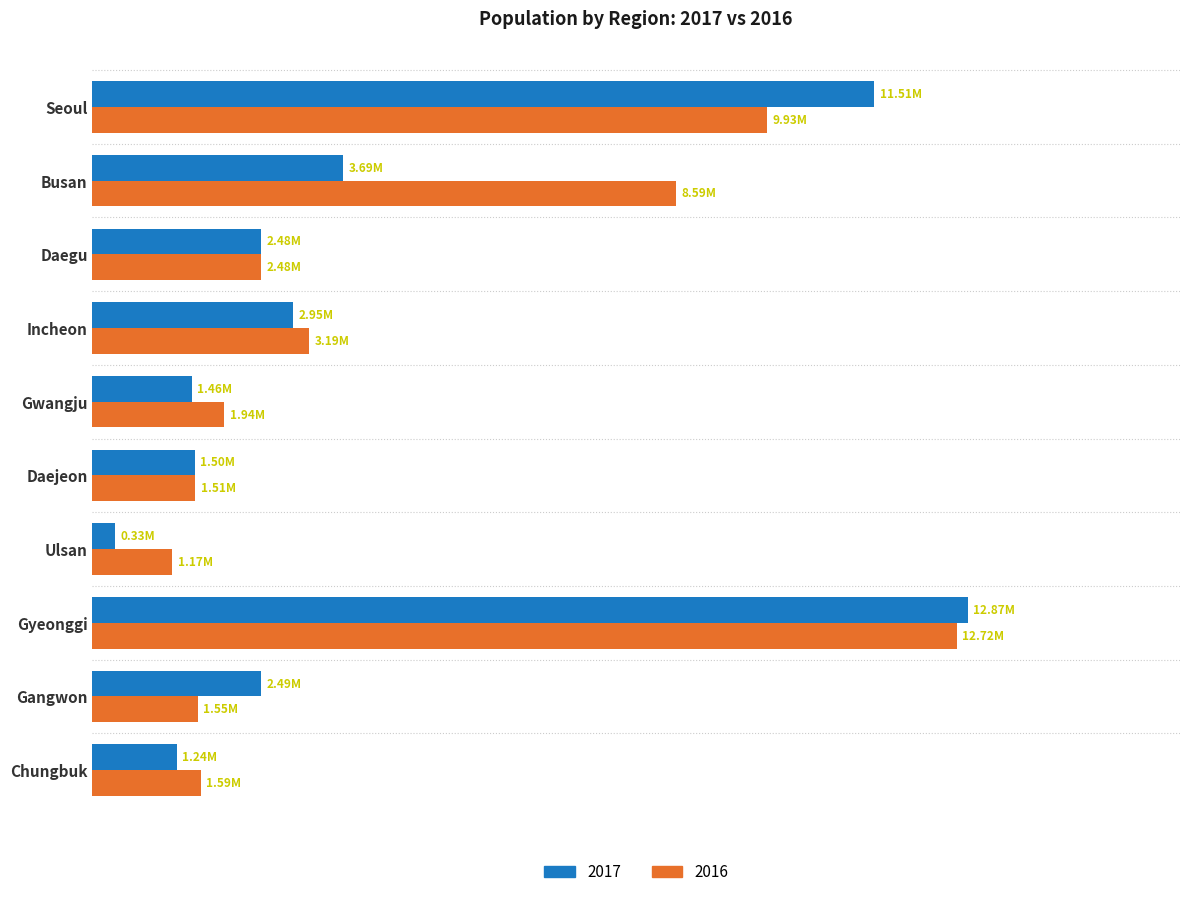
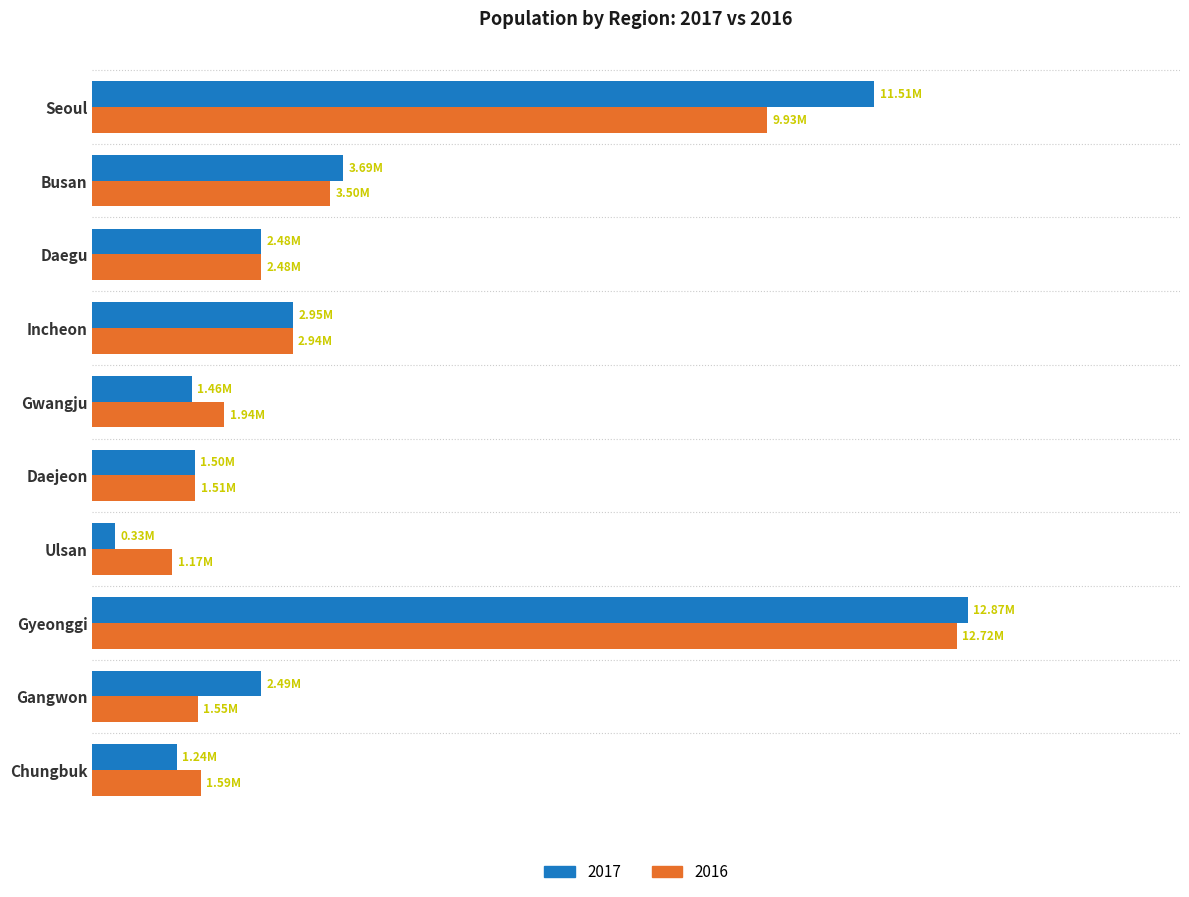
  {
    "2017": {
      "Seoul": "11.51M",
      "Busan": "3.69M",
      "Daegu": "2.48M",
      "Incheon": "2.95M",
      "Gwangju": "1.46M",
      "Daejeon": "1.50M",
      "Ulsan": "0.33M",
      "Gyeonggi": "12.87M",
      "Gangwon": "2.49M",
      "Chungbuk": "1.24M"
    },
    "2016": {
      "Seoul": "9.93M",
-     "Busan": "8.59M",
+     "Busan": "3.50M",
      "Daegu": "2.48M",
-     "Incheon": "3.19M",
+     "Incheon": "2.94M",
      "Gwangju": "1.94M",
      "Daejeon": "1.51M",
      "Ulsan": "1.17M",
      "Gyeonggi": "12.72M",
      "Gangwon": "1.55M",
      "Chungbuk": "1.59M"
    }
  }
